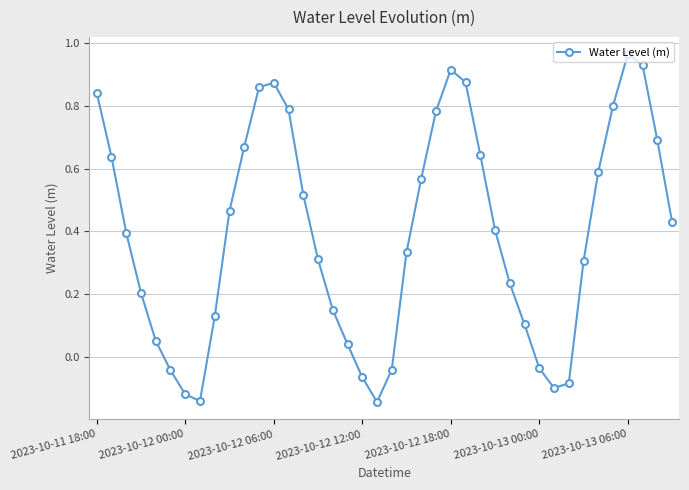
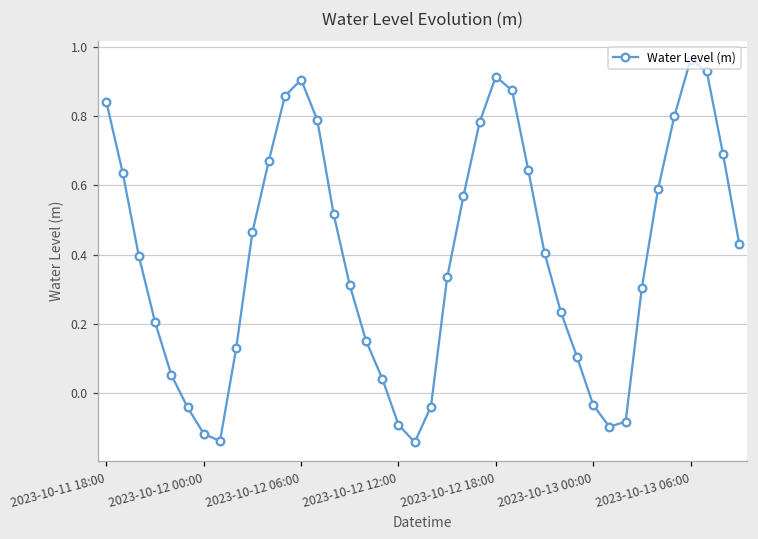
  {
    "2023-10-11 18:00": 0.84,
    "2023-10-12 00:00": -0.12,
-   "2023-10-12 06:00": 0.87,
-   "2023-10-12 12:00": -0.06,
+   "2023-10-12 06:00": 0.91,
+   "2023-10-12 12:00": -0.09,
    "2023-10-12 18:00": 0.91,
    "2023-10-13 00:00": -0.04
  }
